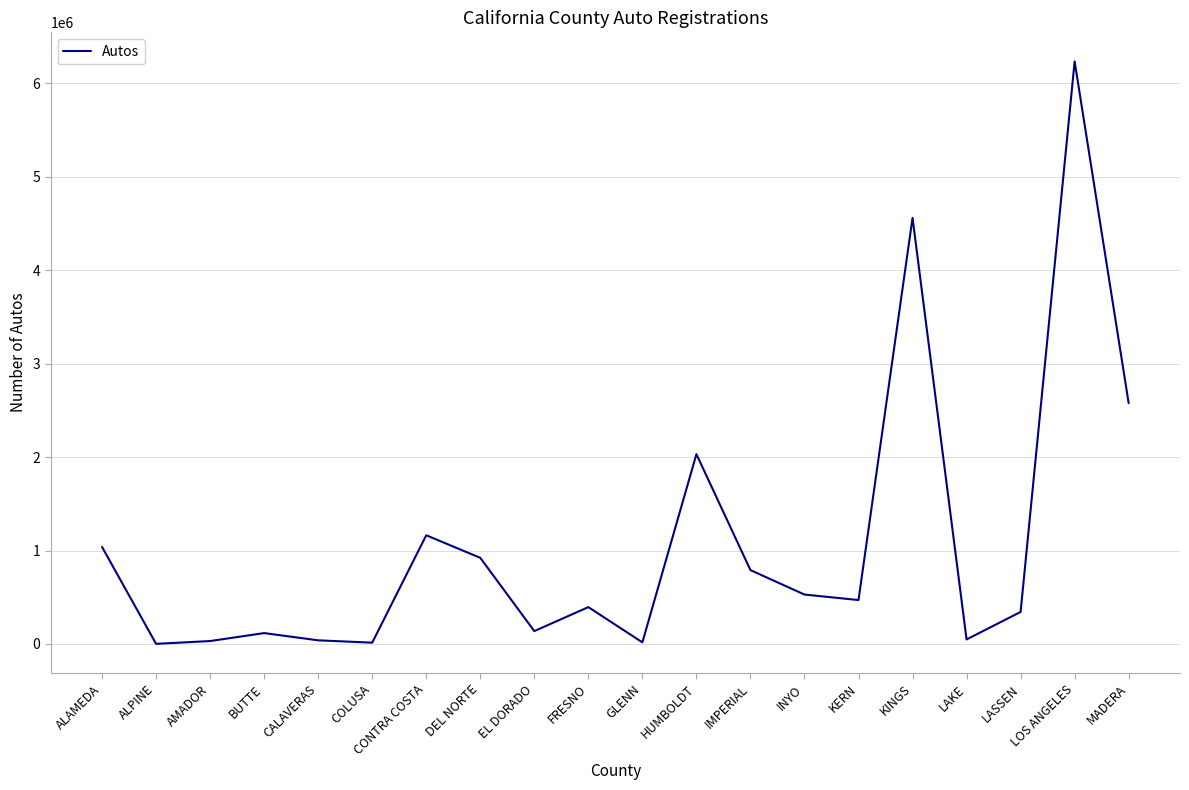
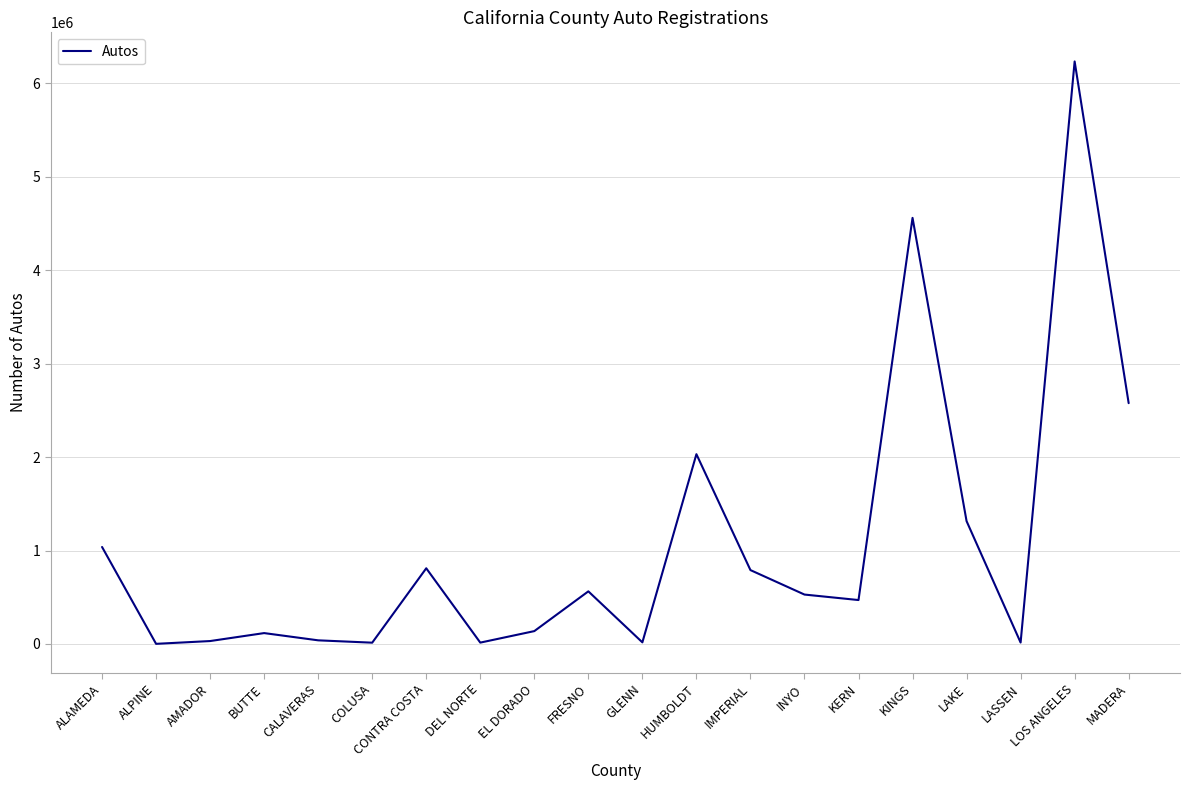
  {
    "ALAMEDA": 1000000,
    "ALPINE": 0,
    "AMADOR": 0,
    "BUTTE": 100000,
    "CALAVERAS": 0,
    "COLUSA": 0,
-   "CONTRA COSTA": 1200000,
-   "DEL NORTE": 900000,
+   "CONTRA COSTA": 800000,
+   "DEL NORTE": 0,
    "EL DORADO": 100000,
-   "FRESNO": 400000,
+   "FRESNO": 600000,
    "GLENN": 0,
    "HUMBOLDT": 2000000,
    "IMPERIAL": 800000,
    "INYO": 500000,
    "KERN": 500000,
    "KINGS": 4600000,
-   "LAKE": 0,
-   "LASSEN": 300000,
+   "LAKE": 1300000,
+   "LASSEN": 0,
    "LOS ANGELES": 6200000,
    "MADERA": 2600000
  }
